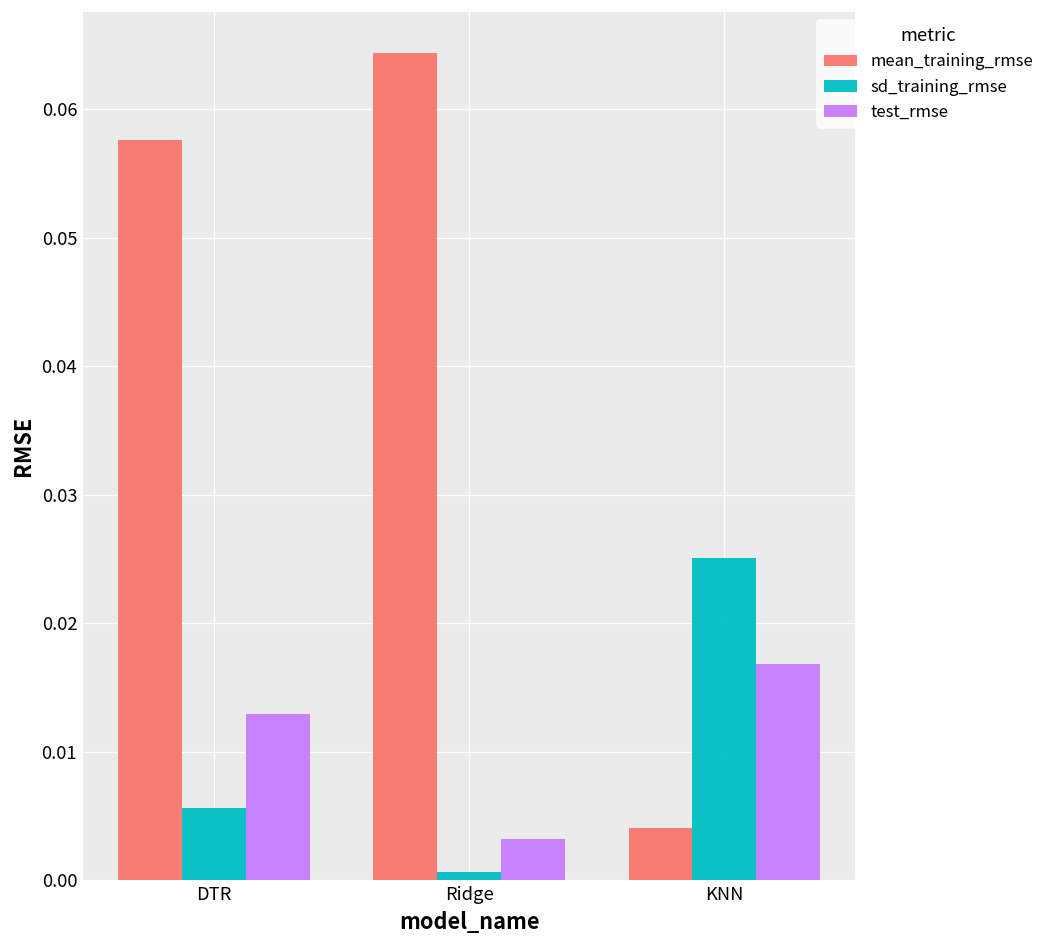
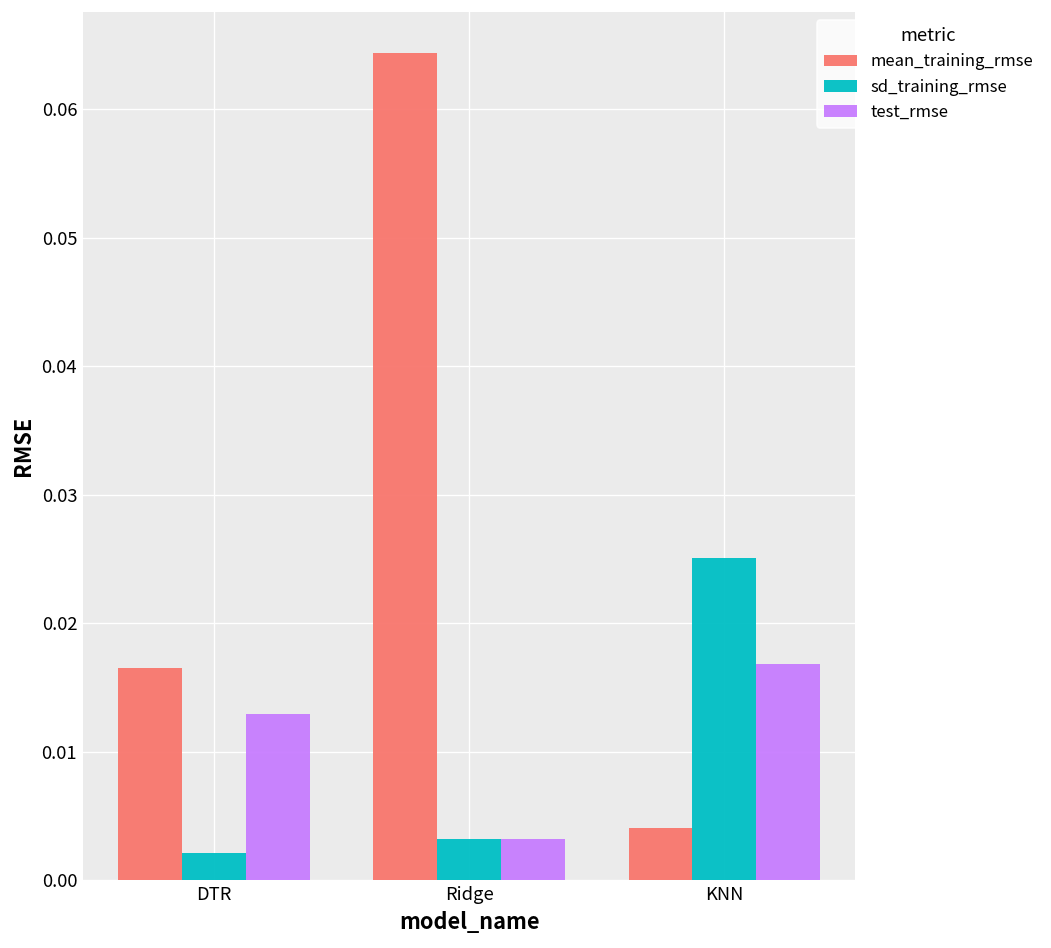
  {
    "mean_training_rmse": {
-     "DTR": 0.0576,
+     "DTR": 0.0165,
      "Ridge": 0.0644,
      "KNN": 0.0040
    },
    "sd_training_rmse": {
-     "DTR": 0.0056,
-     "Ridge": 0.0007,
+     "DTR": 0.0021,
+     "Ridge": 0.0032,
      "KNN": 0.0251
    },
    "test_rmse": {
      "DTR": 0.0129,
      "Ridge": 0.0032,
      "KNN": 0.0168
    }
  }
